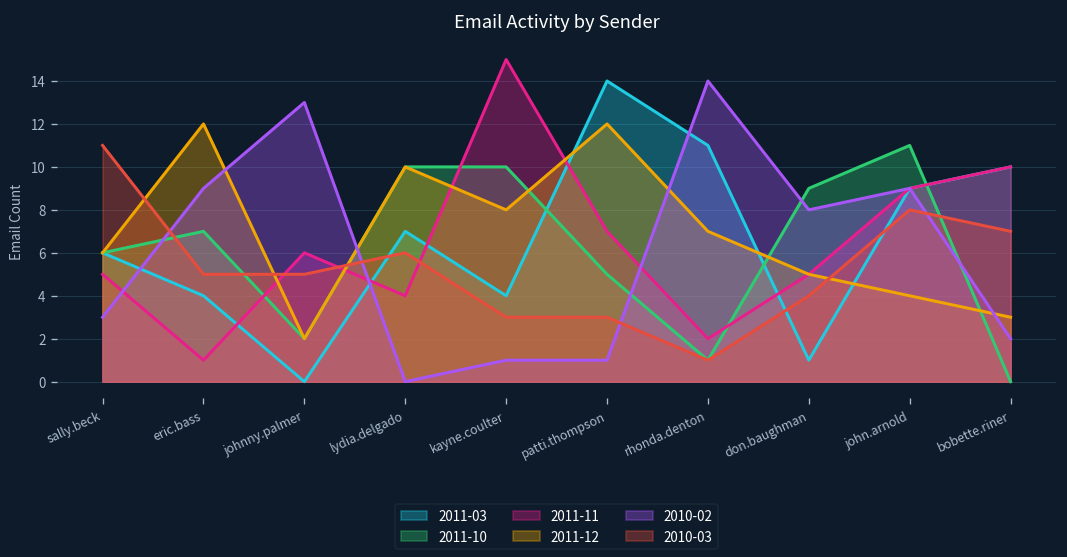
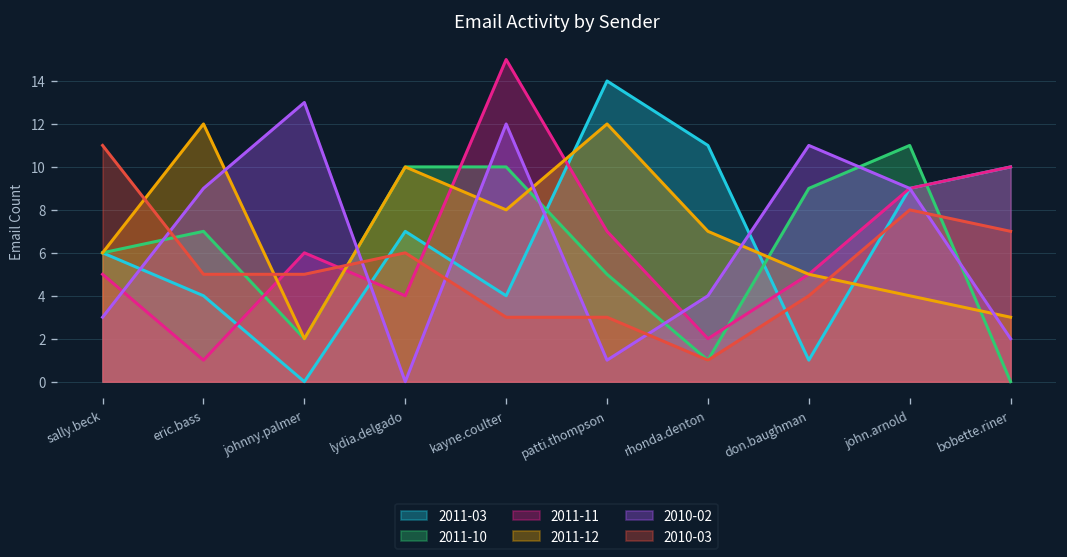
  {
    "2010-02": {
      "sally.beck": 3,
      "eric.bass": 9,
      "johnny.palmer": 13,
      "lydia.delgado": 0,
-     "kayne.coulter": 1,
+     "kayne.coulter": 12,
      "patti.thompson": 1,
-     "rhonda.denton": 14,
-     "don.baughman": 8,
+     "rhonda.denton": 4,
+     "don.baughman": 11,
      "bobette.riner": 2
    }
  }
